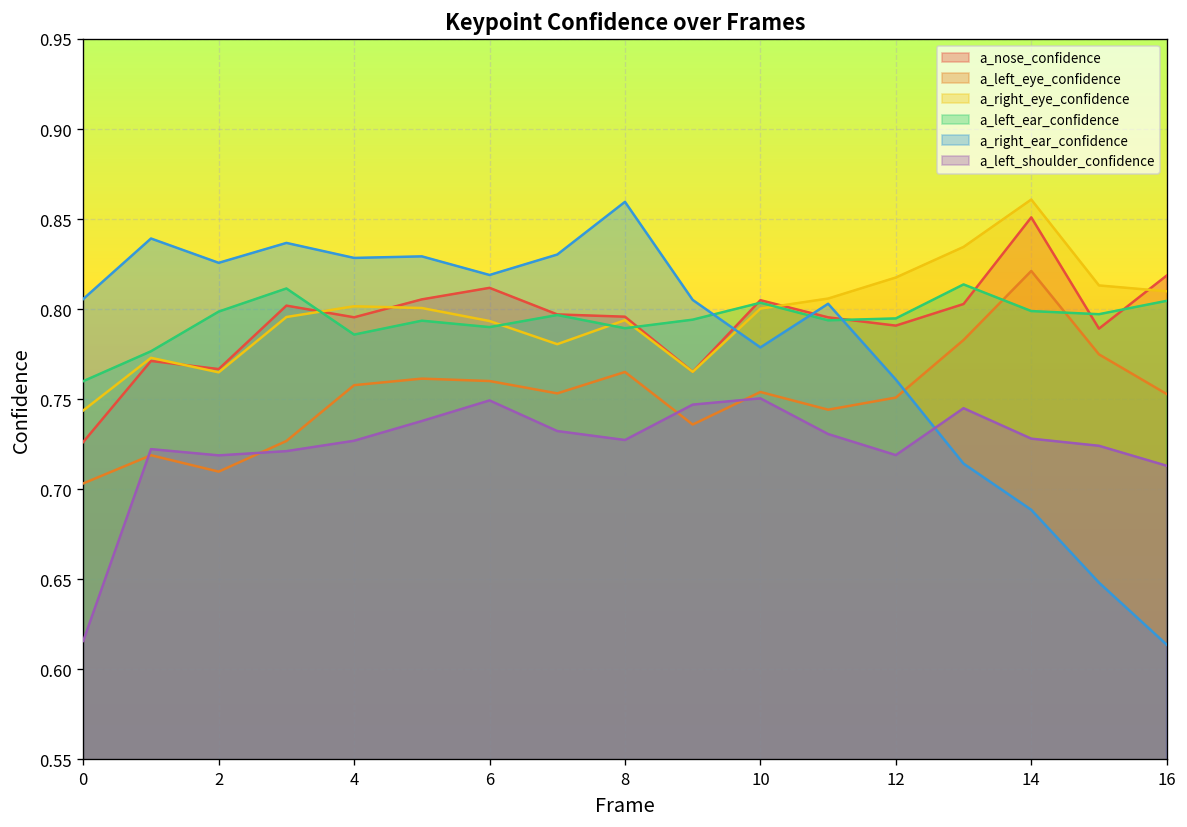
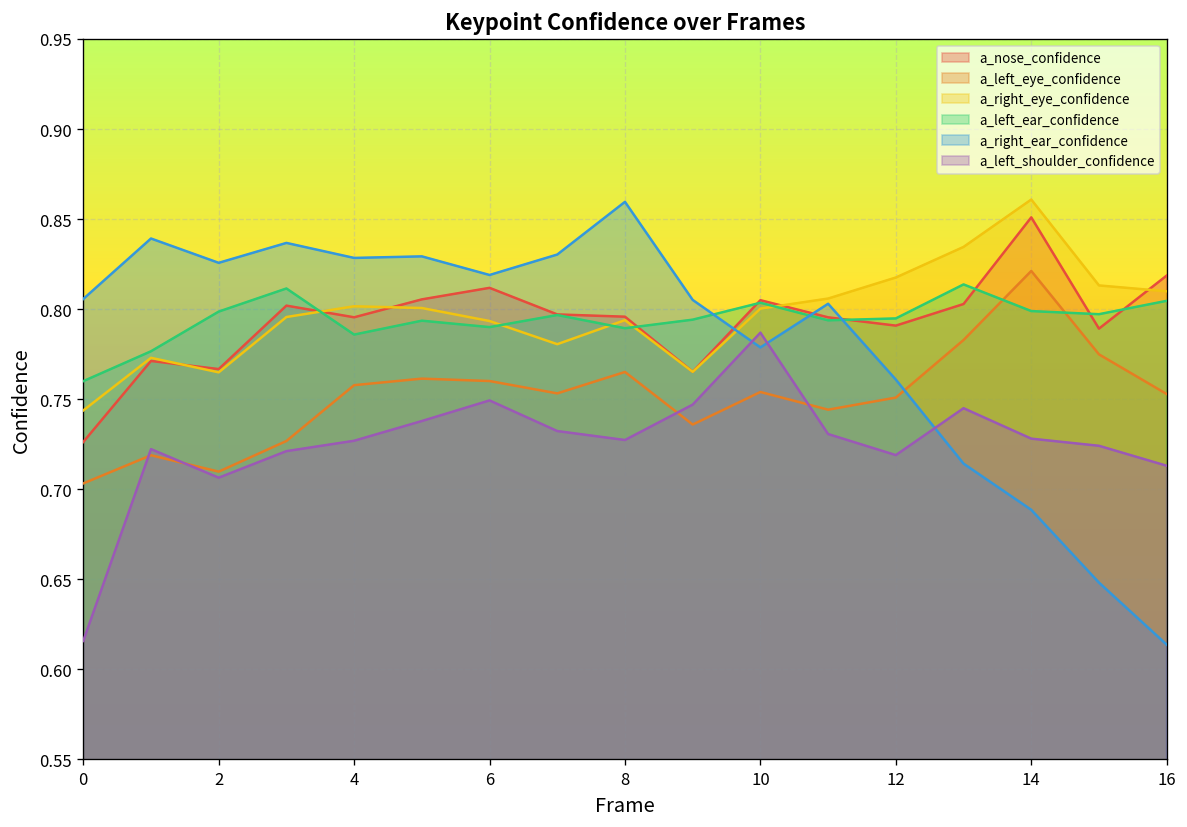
  {
    "a_left_ear_confidence": {
      "0": 0.760,
      "2": 0.799,
      "4": 0.786,
      "6": 0.790,
      "8": 0.789,
      "12": 0.795,
      "14": 0.799,
      "16": 0.805
    },
    "a_right_ear_confidence": {
      "0": 0.806,
      "2": 0.826,
      "4": 0.828,
      "6": 0.819,
      "8": 0.860,
      "10": 0.779,
      "12": 0.761,
      "14": 0.689,
      "16": 0.614
    },
    "a_left_shoulder_confidence": {
      "0": 0.616,
-     "2": 0.719,
+     "2": 0.706,
      "4": 0.727,
      "6": 0.749,
      "8": 0.727,
-     "10": 0.750,
+     "10": 0.787,
      "12": 0.719,
      "14": 0.728,
      "16": 0.713
    }
  }
